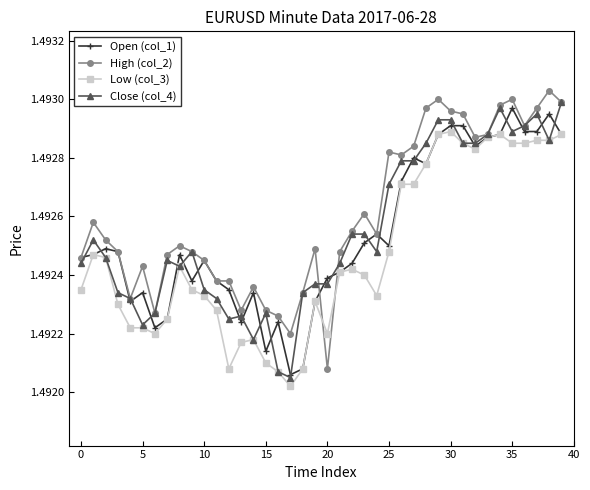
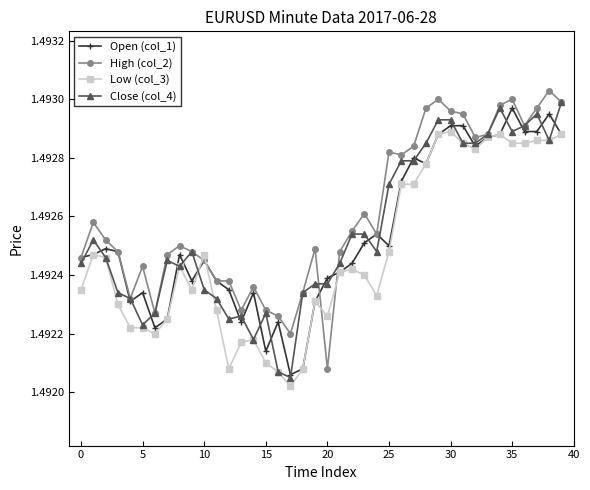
  {
    "High (col_2)": {
      "5": 1.49243,
      "15": 1.49228,
      "20": 1.49208,
      "25": 1.49282,
      "30": 1.49296,
      "35": 1.49300
    },
    "Low (col_3)": {
      "0": 1.49235,
      "5": 1.49222,
-     "10": 1.49233,
+     "10": 1.49247,
      "15": 1.49210,
-     "20": 1.49220,
+     "20": 1.49226,
      "25": 1.49248,
      "30": 1.49289,
      "35": 1.49285
    }
  }
